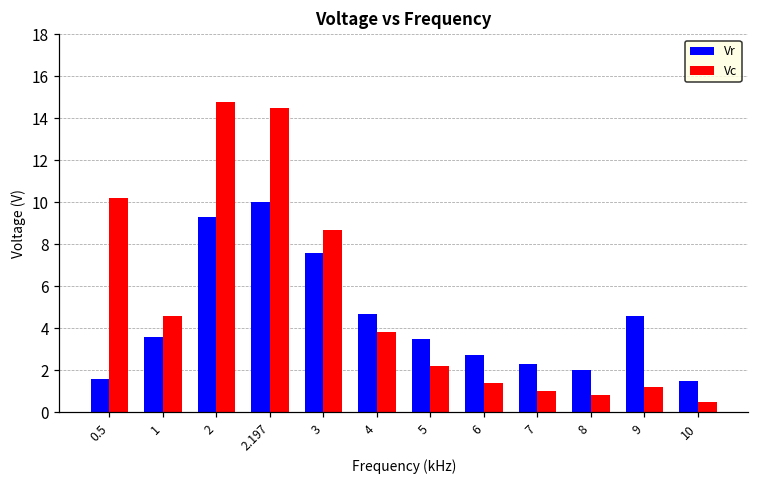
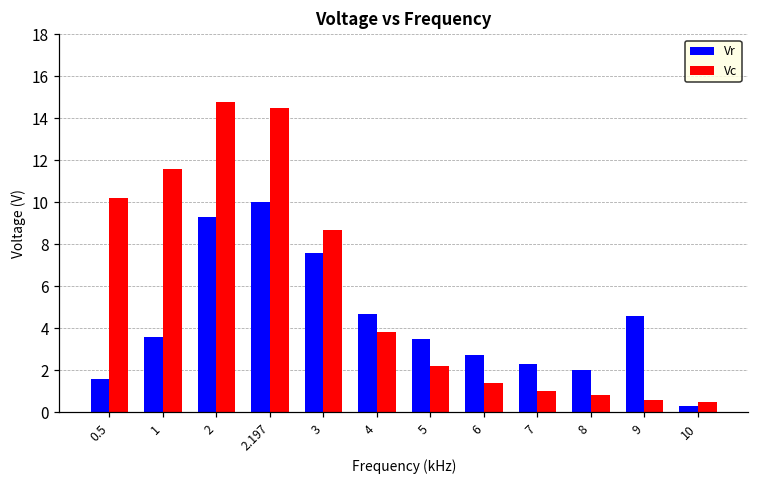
  {
    "Vr": {
      "0.5": 1.6,
      "1": 3.6,
      "2": 9.3,
      "2.197": 10.0,
      "3": 7.6,
      "4": 4.7,
      "5": 3.5,
      "6": 2.7,
      "7": 2.3,
      "8": 2.0,
      "9": 4.6,
-     "10": 1.5
+     "10": 0.3
    },
    "Vc": {
      "0.5": 10.2,
-     "1": 4.6,
+     "1": 11.6,
      "2": 14.8,
      "2.197": 14.5,
      "3": 8.7,
      "4": 3.8,
      "5": 2.2,
      "6": 1.4,
      "7": 1.0,
      "8": 0.8,
-     "9": 1.2,
+     "9": 0.6,
      "10": 0.5
    }
  }
